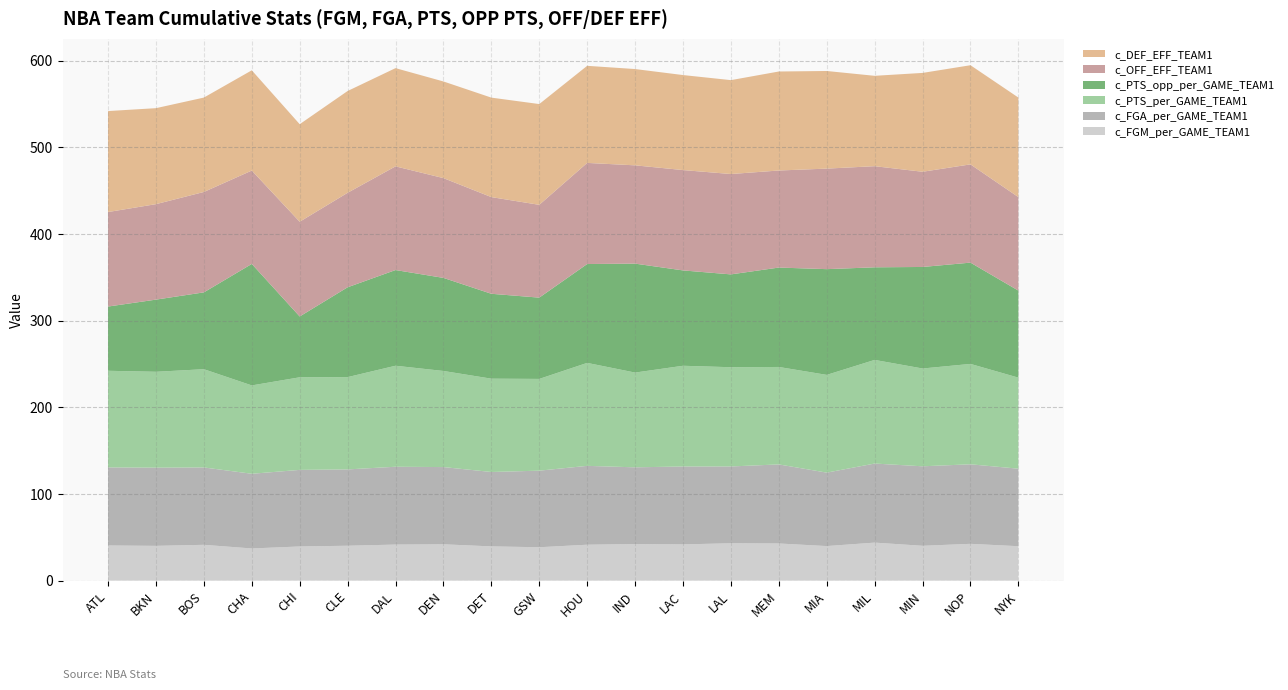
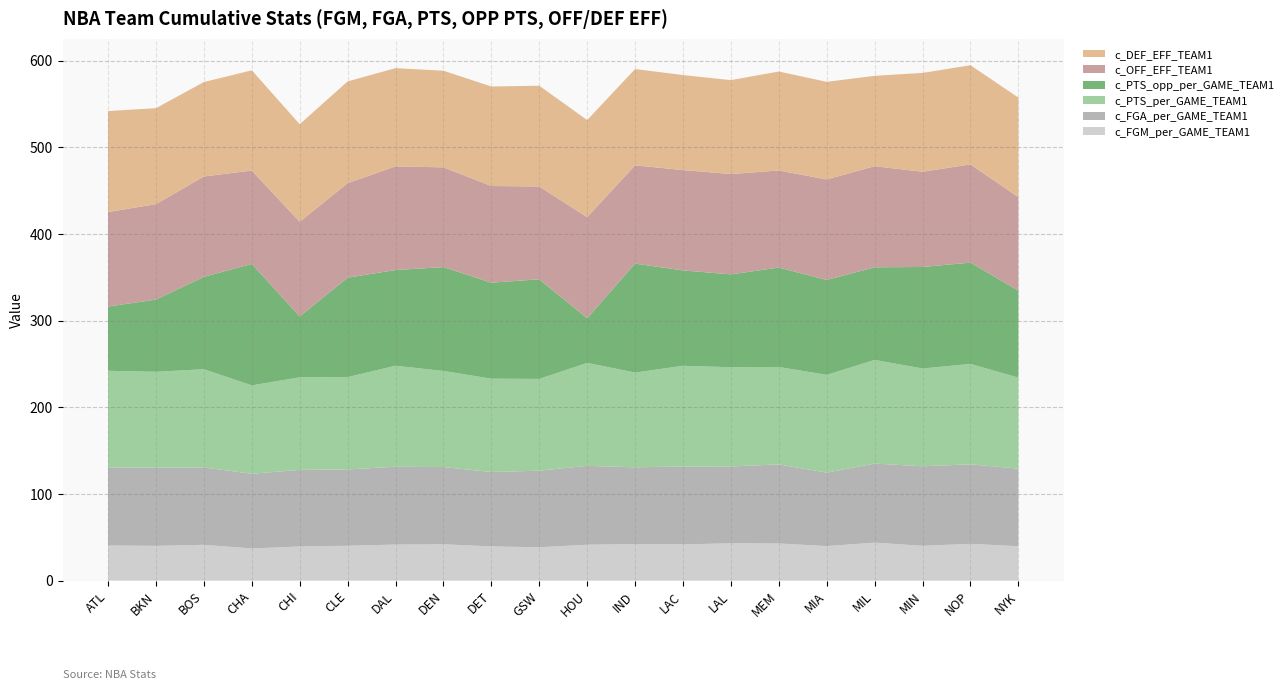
  {
    "c_PTS_opp_per_GAME_TEAM1": {
      "ATL": 70,
      "BKN": 80,
-     "BOS": 90,
+     "BOS": 110,
      "CHA": 140,
      "CHI": 70,
-     "CLE": 100,
+     "CLE": 110,
      "DAL": 110,
-     "DEN": 110,
-     "DET": 100,
-     "GSW": 90,
-     "HOU": 110,
+     "DEN": 120,
+     "DET": 110,
+     "GSW": 110,
+     "HOU": 50,
      "IND": 130,
      "LAC": 110,
      "LAL": 110,
      "MEM": 110,
-     "MIA": 120,
+     "MIA": 110,
      "MIL": 110,
      "MIN": 120,
      "NOP": 120,
      "NYK": 100
    }
  }
